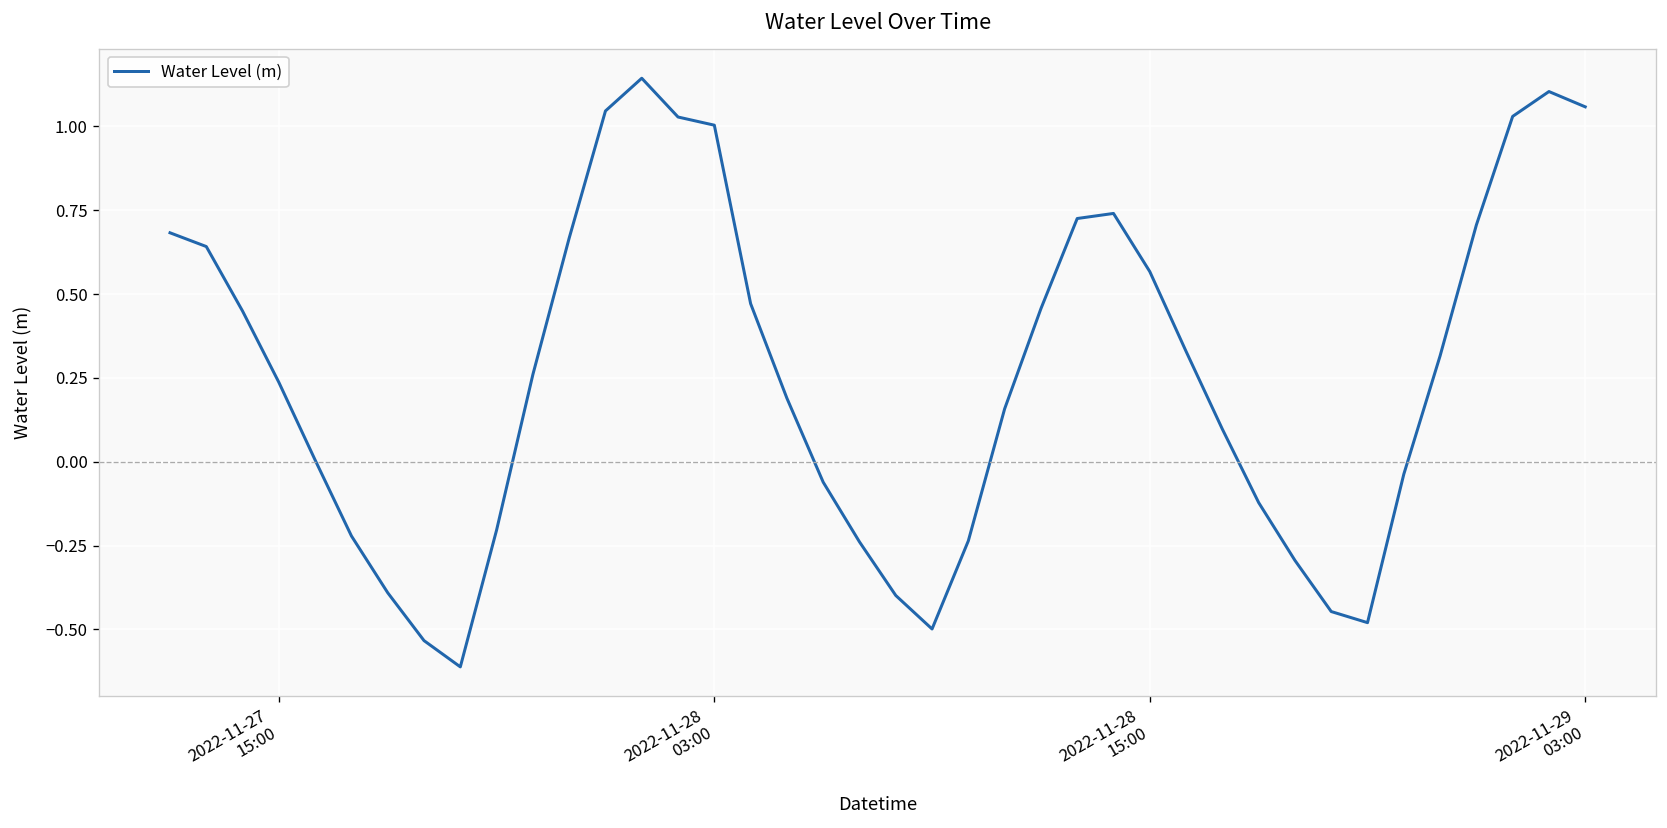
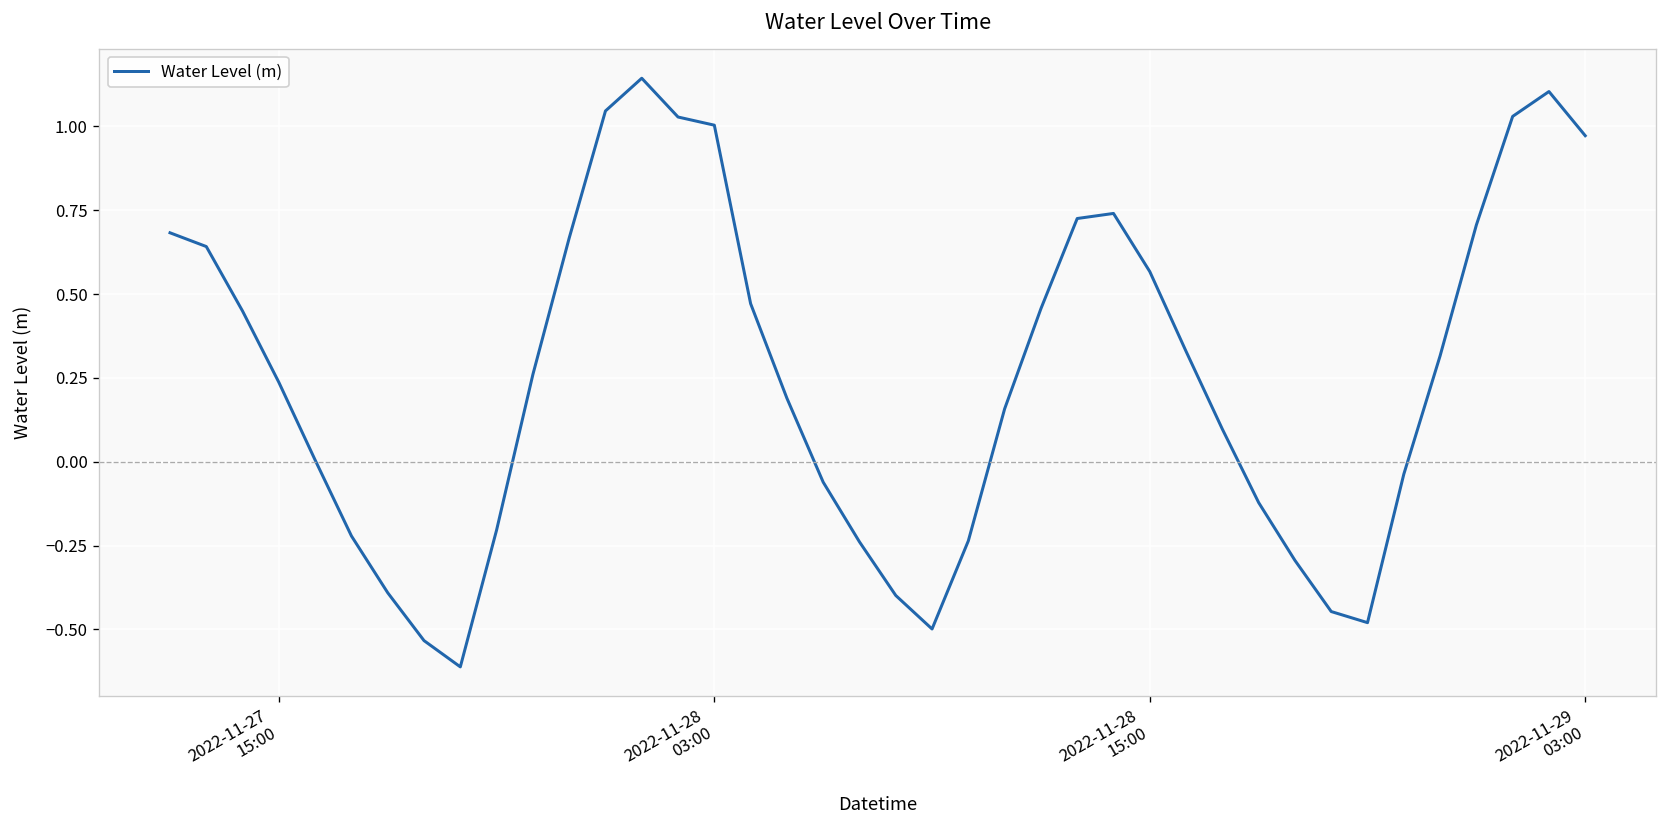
  {
    "2022-11-27 15:00": 0.24,
    "2022-11-28 03:00": 1.00,
    "2022-11-28 15:00": 0.57,
-   "2022-11-29 03:00": 1.06
+   "2022-11-29 03:00": 0.97
  }
